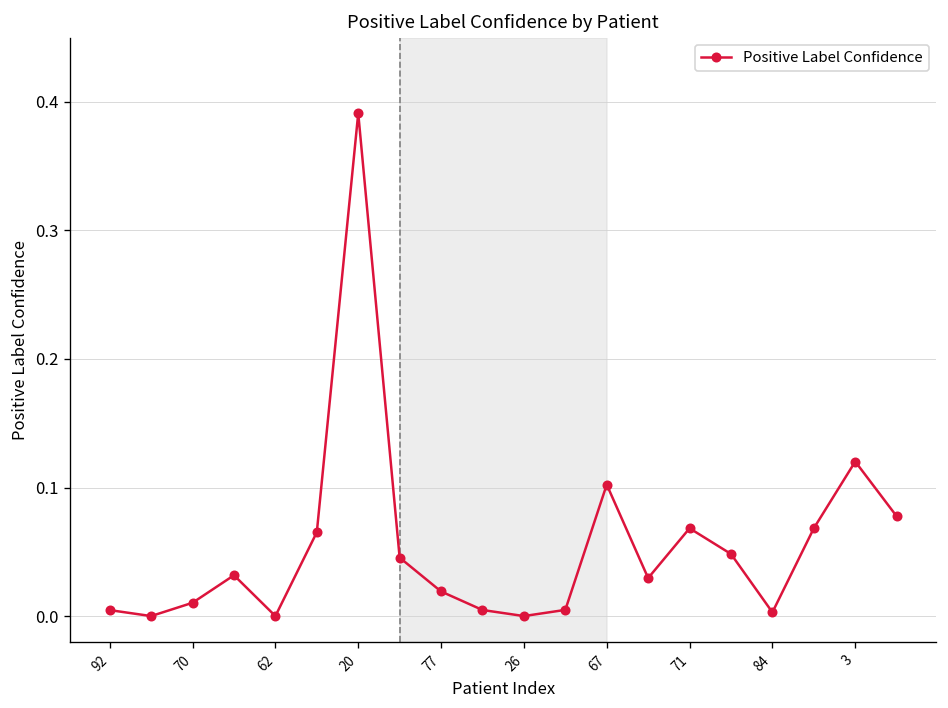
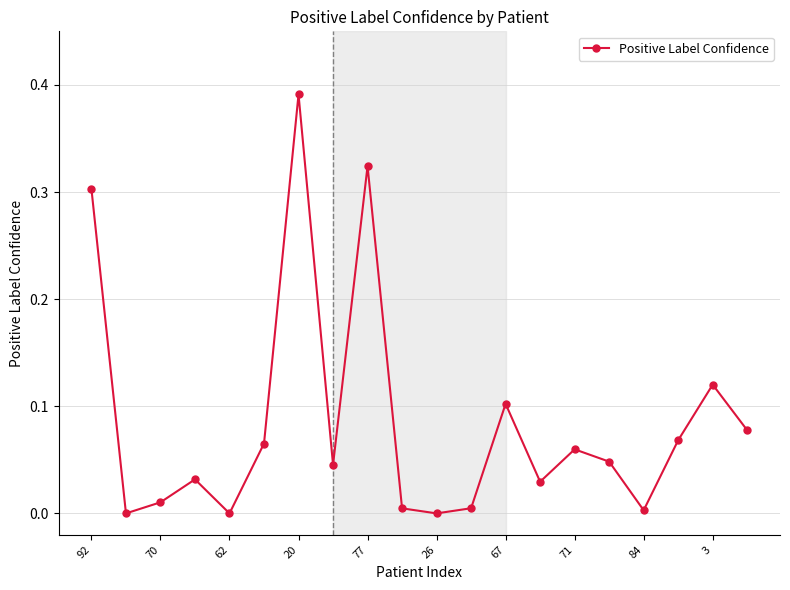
  {
-   "92": 0.005,
+   "92": 0.303,
    "70": 0.010,
    "62": 0.000,
    "20": 0.391,
-   "77": 0.019,
+   "77": 0.324,
    "26": 0.000,
    "67": 0.102,
-   "71": 0.068,
+   "71": 0.060,
    "84": 0.003
  }
